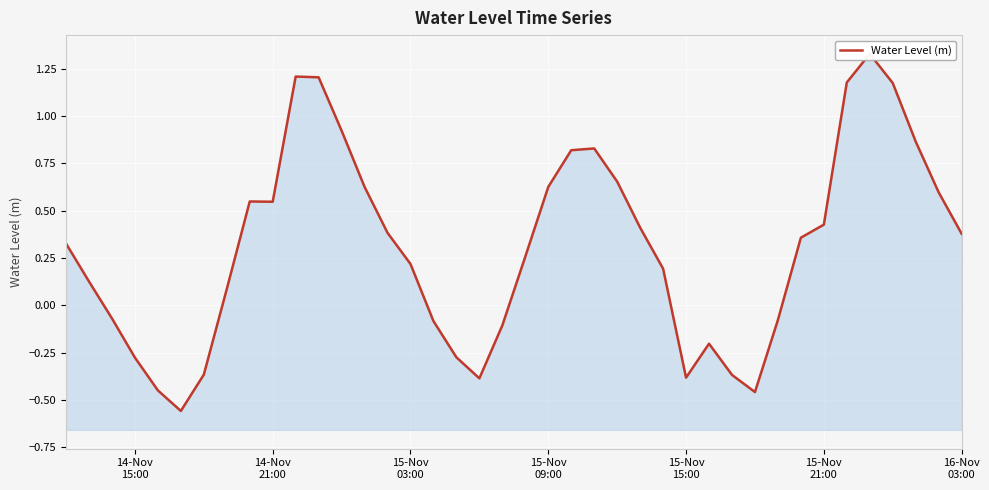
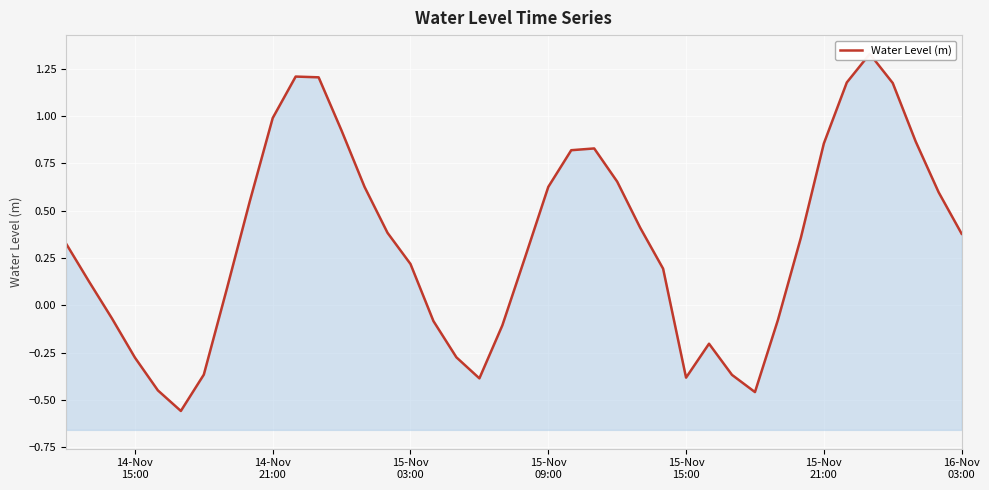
  {
    "14-Nov 15:00": -0.28,
-   "14-Nov 21:00": 0.55,
+   "14-Nov 21:00": 0.99,
    "15-Nov 03:00": 0.22,
    "15-Nov 09:00": 0.63,
    "15-Nov 15:00": -0.38,
-   "15-Nov 21:00": 0.43,
+   "15-Nov 21:00": 0.86,
    "16-Nov 03:00": 0.38
  }
